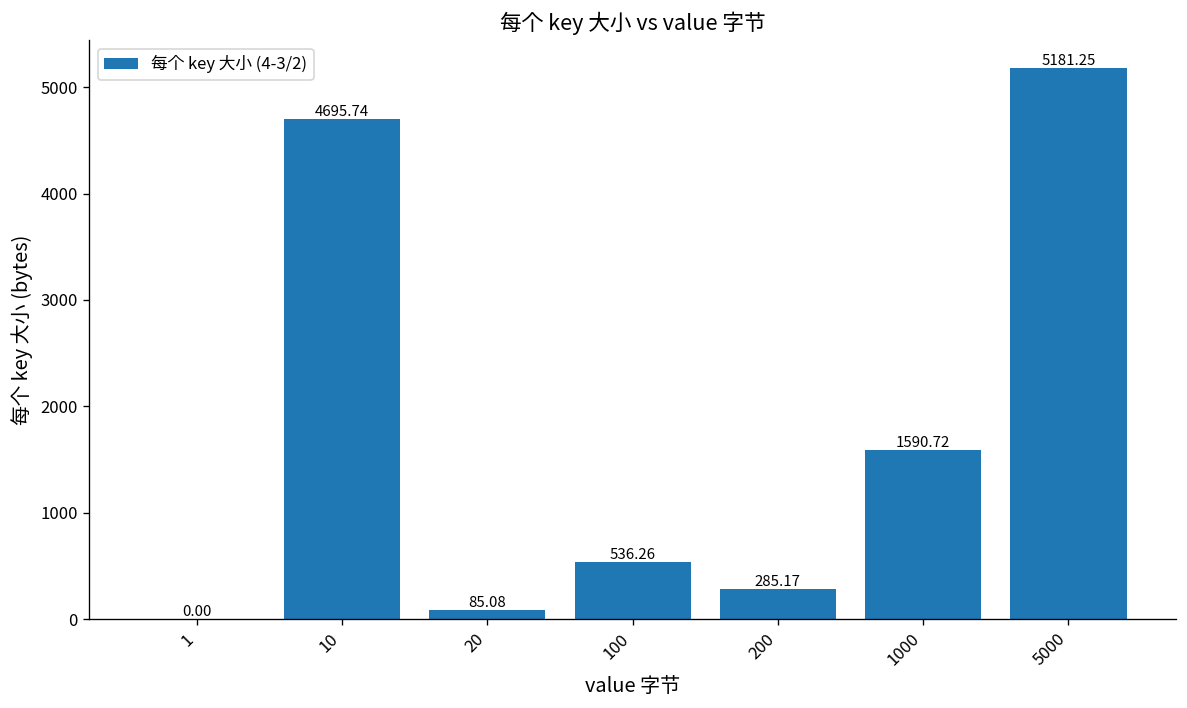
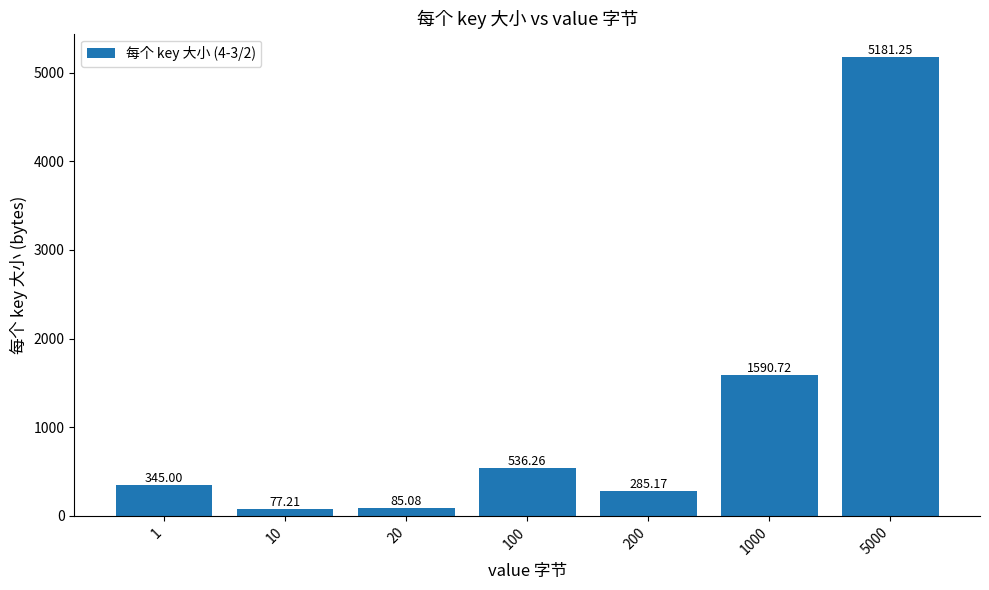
  {
-   "1": 0.00,
-   "10": 4695.74,
+   "1": 345.00,
+   "10": 77.21,
    "20": 85.08,
    "100": 536.26,
    "200": 285.17,
    "1000": 1590.72,
    "5000": 5181.25
  }
